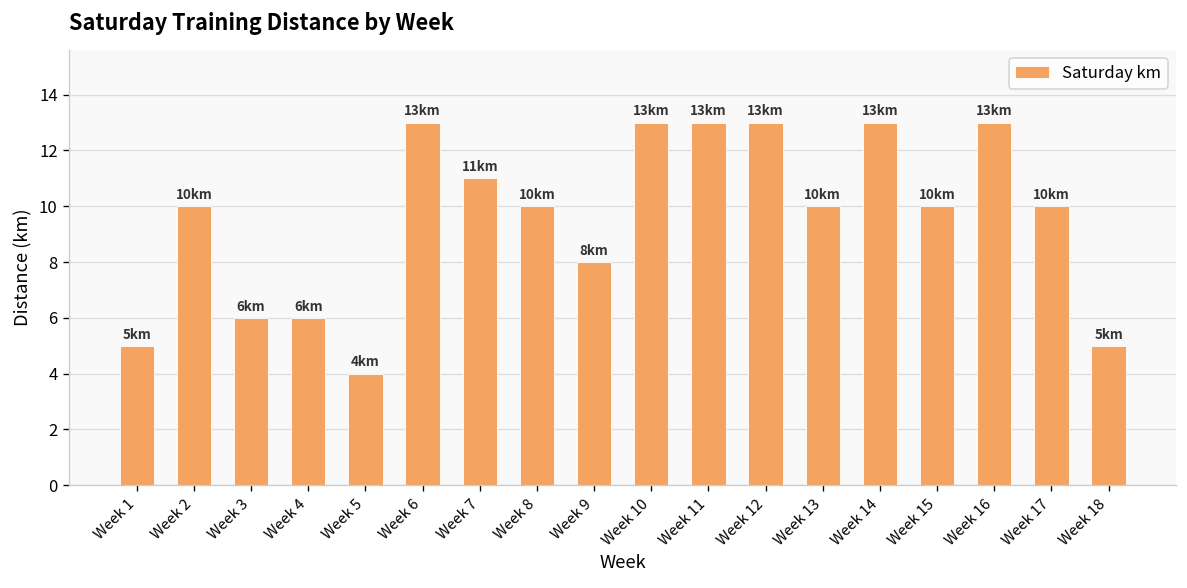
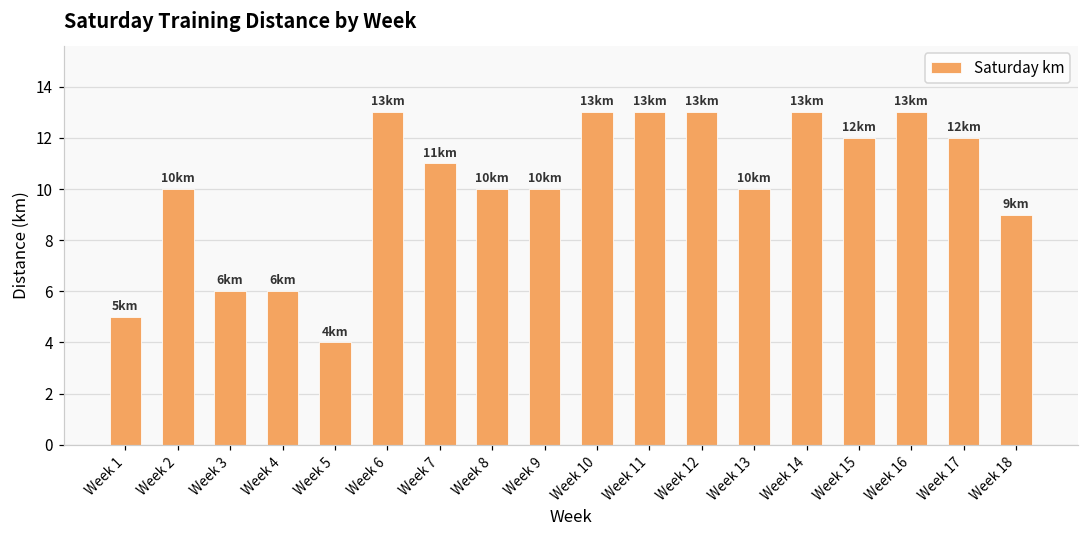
  {
    "Week 1": 5,
    "Week 2": 10,
    "Week 3": 6,
    "Week 4": 6,
    "Week 5": 4,
    "Week 6": 13,
    "Week 7": 11,
    "Week 8": 10,
-   "Week 9": 8,
+   "Week 9": 10,
    "Week 10": 13,
    "Week 11": 13,
    "Week 12": 13,
    "Week 13": 10,
    "Week 14": 13,
-   "Week 15": 10,
+   "Week 15": 12,
    "Week 16": 13,
-   "Week 17": 10,
-   "Week 18": 5
+   "Week 17": 12,
+   "Week 18": 9
  }
